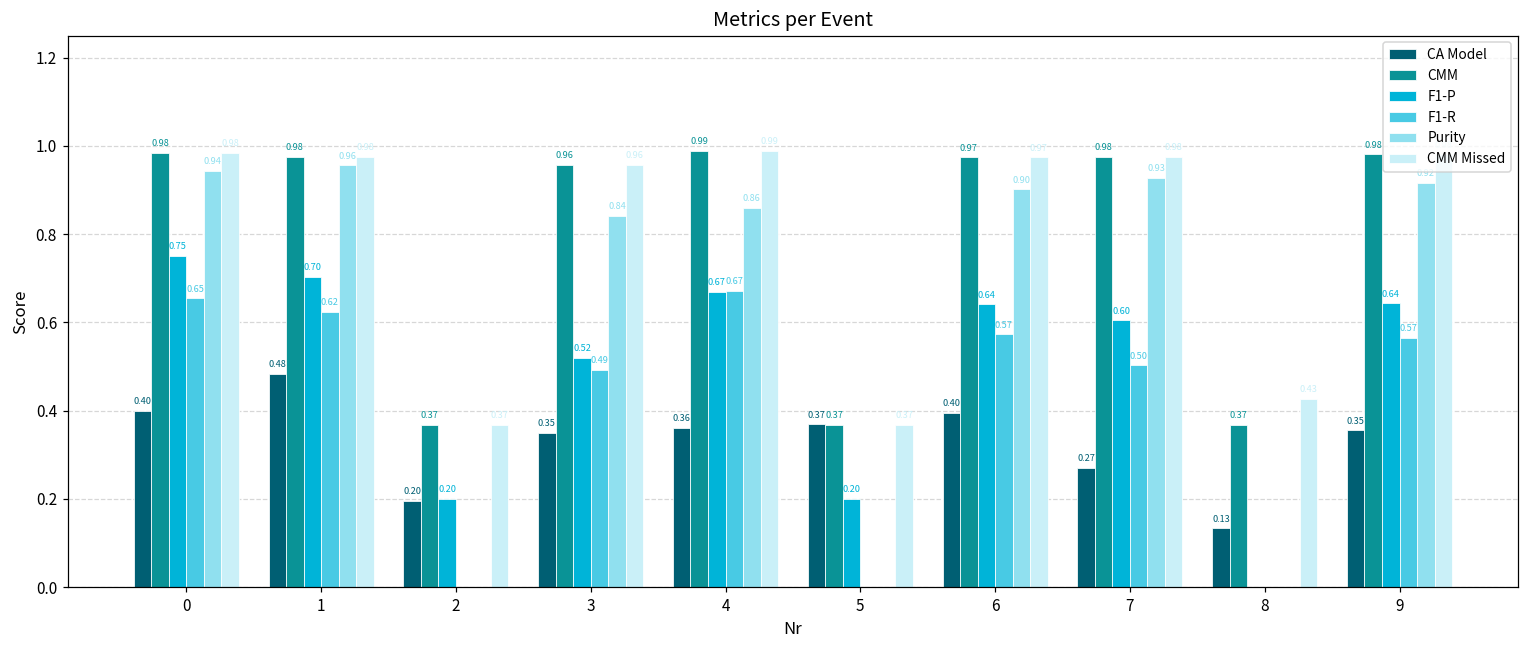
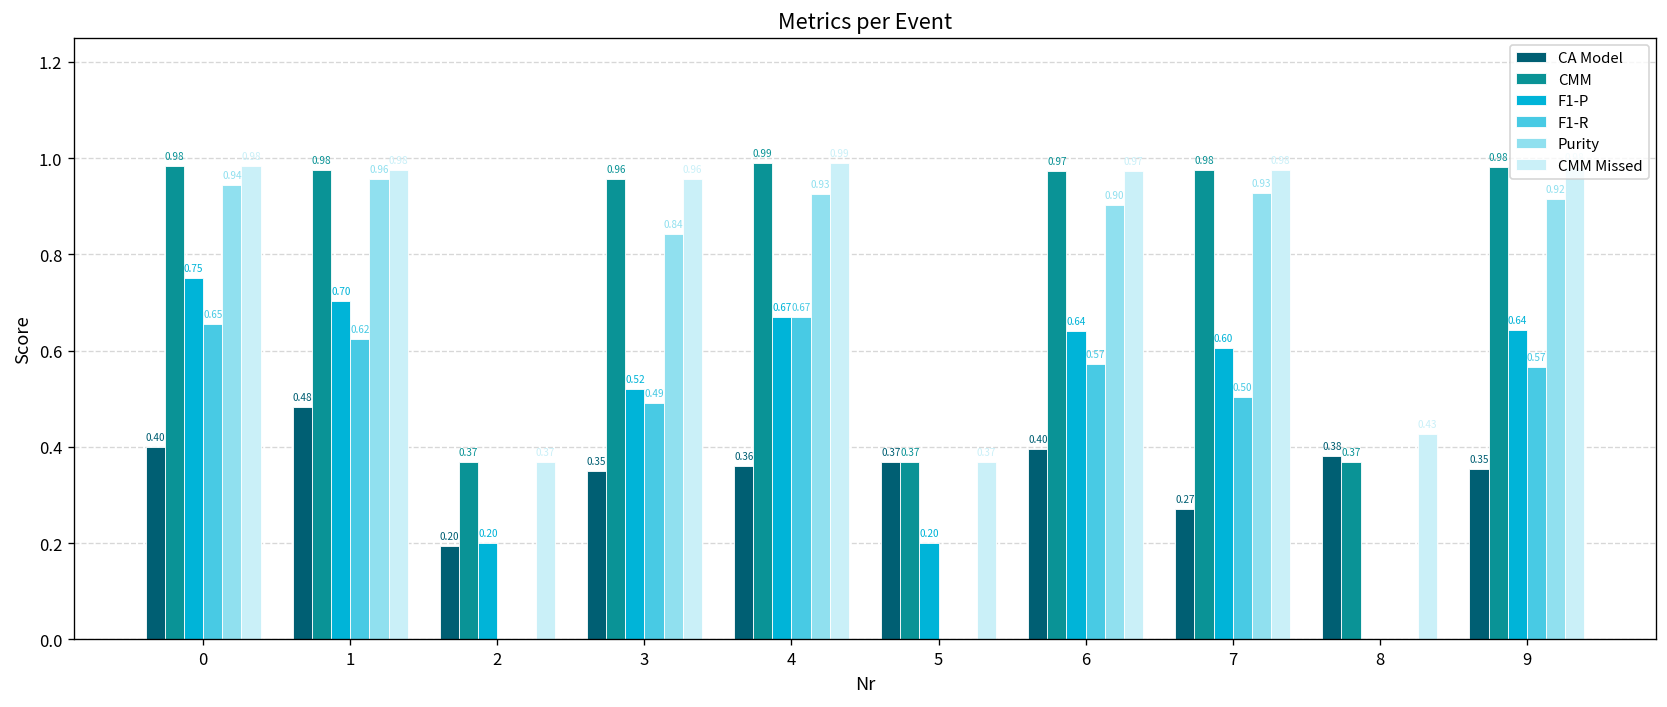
  {
    "CA Model": {
      "0": 0.40,
      "1": 0.48,
      "2": 0.20,
      "3": 0.35,
      "4": 0.36,
      "5": 0.37,
      "6": 0.40,
      "7": 0.27,
-     "8": 0.13,
+     "8": 0.38,
      "9": 0.35
    },
    "CMM": {
      "0": 0.98,
      "1": 0.98,
      "2": 0.37,
      "3": 0.96,
      "4": 0.99,
      "5": 0.37,
      "6": 0.97,
      "7": 0.98,
      "8": 0.37,
      "9": 0.98
    },
    "F1-P": {
      "0": 0.75,
      "1": 0.70,
      "2": 0.20,
      "3": 0.52,
      "4": 0.67,
      "5": 0.20,
      "6": 0.64,
      "7": 0.60,
      "9": 0.64
    },
    "F1-R": {
      "0": 0.65,
      "1": 0.62,
      "3": 0.49,
      "4": 0.67,
      "6": 0.57,
      "7": 0.50,
      "9": 0.57
    },
    "Purity": {
      "0": 0.94,
      "1": 0.96,
      "3": 0.84,
-     "4": 0.86,
+     "4": 0.93,
      "6": 0.90,
      "7": 0.93
    },
    "CMM Missed": {
      "0": 0.98,
      "1": 0.98,
      "2": 0.37,
      "3": 0.96,
      "4": 0.99,
      "5": 0.37,
      "6": 0.97,
      "7": 0.98,
      "8": 0.43
    }
  }
